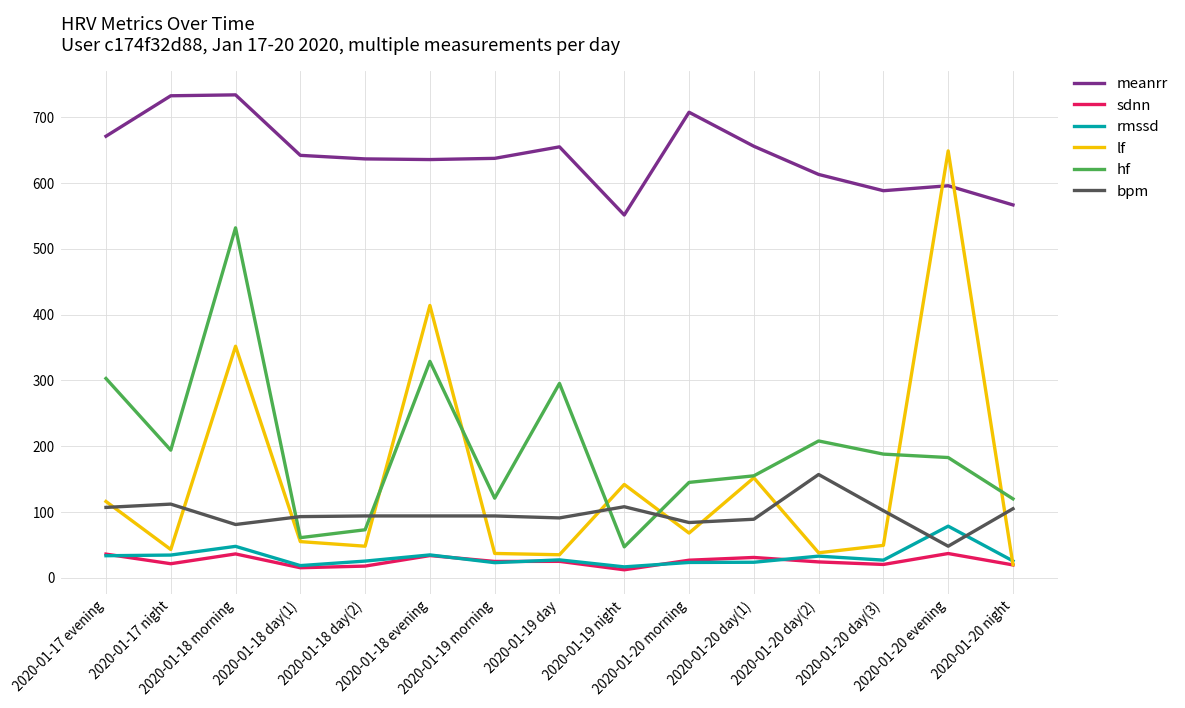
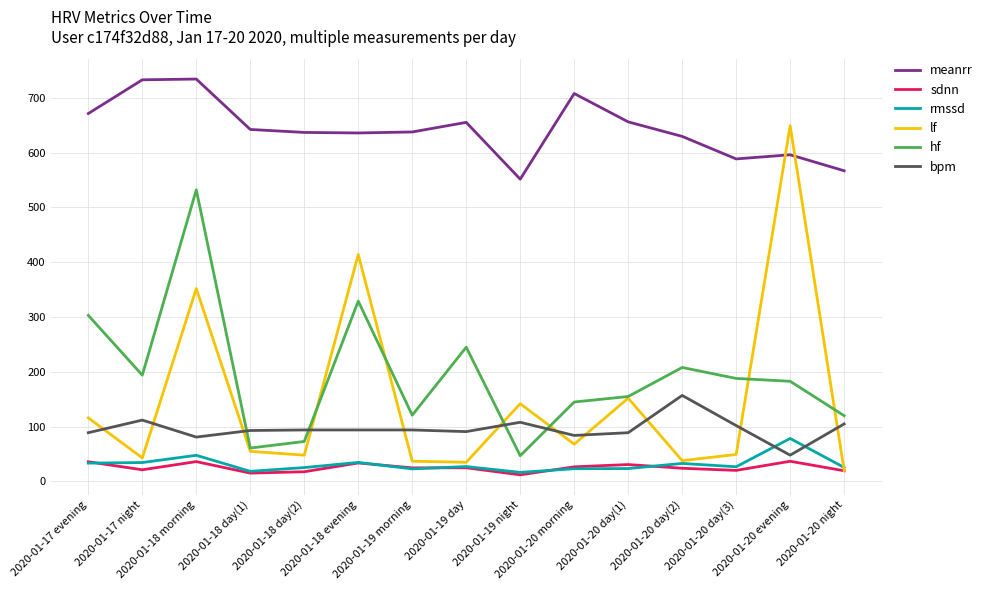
  {
    "meanrr": {
      "2020-01-17 evening": 670,
      "2020-01-17 night": 730,
      "2020-01-18 morning": 730,
      "2020-01-18 day(1)": 640,
      "2020-01-18 day(2)": 640,
      "2020-01-18 evening": 640,
      "2020-01-19 morning": 640,
      "2020-01-19 day": 660,
      "2020-01-19 night": 550,
      "2020-01-20 morning": 710,
      "2020-01-20 day(1)": 660,
-     "2020-01-20 day(2)": 610,
+     "2020-01-20 day(2)": 630,
      "2020-01-20 day(3)": 590,
      "2020-01-20 evening": 600,
      "2020-01-20 night": 570
    },
    "sdnn": {
      "2020-01-17 night": 20,
      "2020-01-18 morning": 40,
      "2020-01-18 day(2)": 20,
      "2020-01-20 day(1)": 30,
      "2020-01-20 day(2)": 20,
      "2020-01-20 day(3)": 20,
      "2020-01-20 evening": 40
    },
    "rmssd": {
      "2020-01-17 night": 30,
      "2020-01-18 morning": 50,
      "2020-01-18 day(2)": 30,
      "2020-01-20 day(1)": 20,
      "2020-01-20 day(2)": 30,
      "2020-01-20 day(3)": 30,
      "2020-01-20 evening": 80,
      "2020-01-20 night": 30
    },
    "lf": {
      "2020-01-17 evening": 120,
      "2020-01-17 night": 40,
      "2020-01-18 morning": 350,
      "2020-01-18 day(1)": 60,
      "2020-01-18 day(2)": 50,
      "2020-01-18 evening": 410,
      "2020-01-19 morning": 40,
      "2020-01-19 day": 40,
      "2020-01-19 night": 140,
      "2020-01-20 morning": 70,
      "2020-01-20 day(2)": 40,
      "2020-01-20 day(3)": 50,
      "2020-01-20 evening": 650
    },
    "hf": {
      "2020-01-17 evening": 300,
      "2020-01-17 night": 190,
      "2020-01-18 morning": 530,
      "2020-01-18 day(1)": 60,
      "2020-01-18 day(2)": 70,
      "2020-01-18 evening": 330,
      "2020-01-19 morning": 120,
-     "2020-01-19 day": 300,
+     "2020-01-19 day": 250,
      "2020-01-19 night": 50,
      "2020-01-20 morning": 150,
      "2020-01-20 day(2)": 210,
      "2020-01-20 day(3)": 190,
      "2020-01-20 evening": 180,
      "2020-01-20 night": 120
    },
    "bpm": {
-     "2020-01-17 evening": 110,
+     "2020-01-17 evening": 90,
      "2020-01-17 night": 110,
      "2020-01-18 morning": 80,
      "2020-01-18 day(1)": 90,
      "2020-01-18 day(2)": 90,
      "2020-01-18 evening": 90,
      "2020-01-19 morning": 90,
      "2020-01-19 day": 90,
      "2020-01-19 night": 110,
      "2020-01-20 morning": 80,
      "2020-01-20 day(1)": 90,
      "2020-01-20 day(2)": 160,
      "2020-01-20 day(3)": 100,
      "2020-01-20 evening": 50,
      "2020-01-20 night": 110
    }
  }
